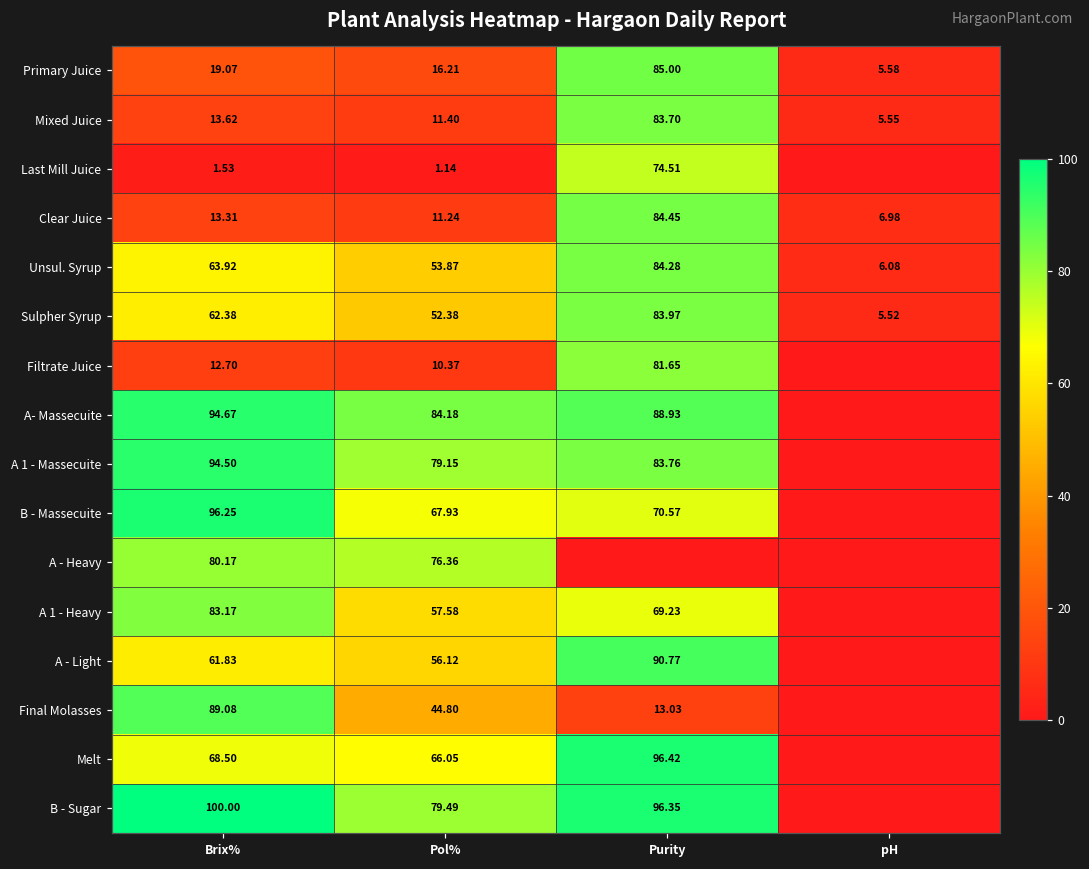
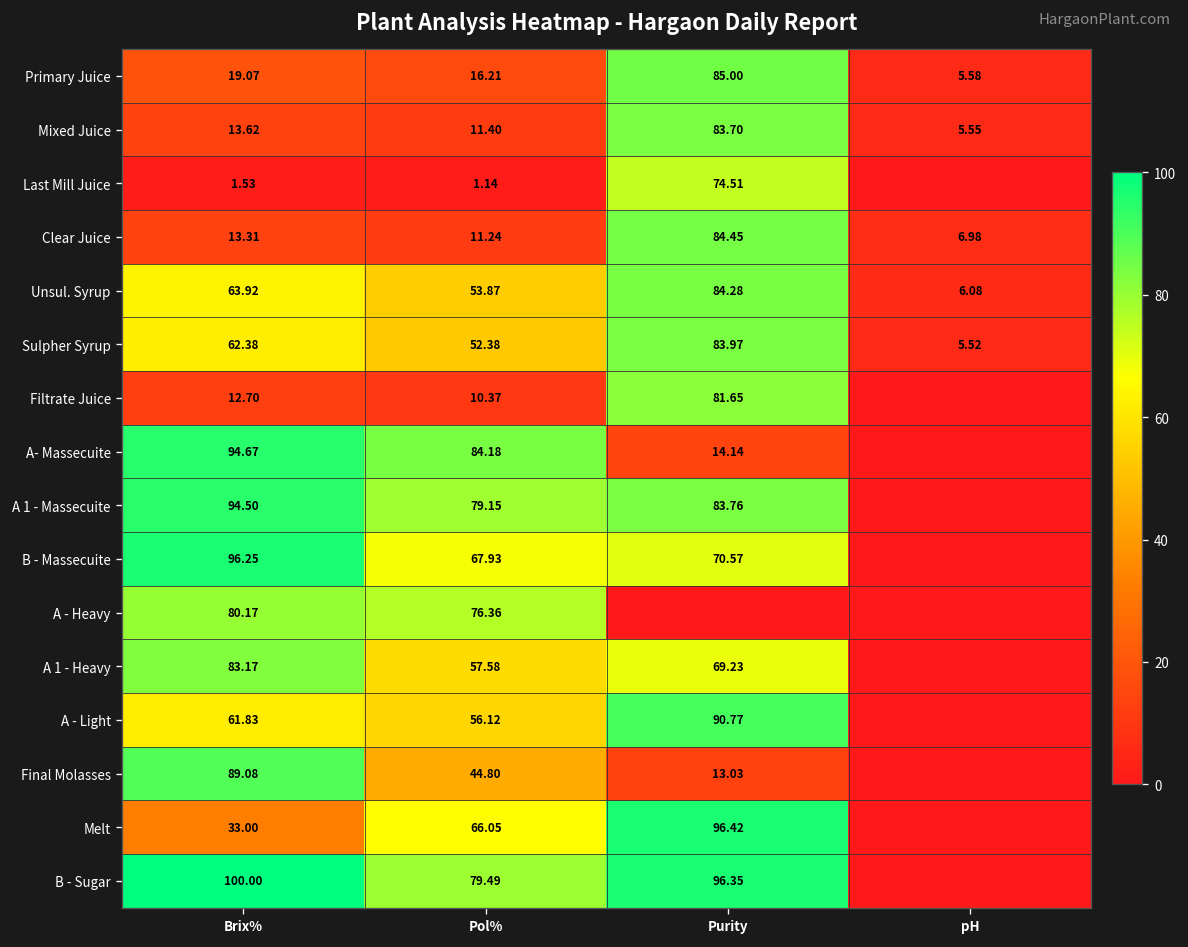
  {
    "Primary Juice": {
      "Brix%": 19.07,
      "Pol%": 16.21,
      "Purity": 85.00,
      "pH": 5.58
    },
    "Mixed Juice": {
      "Brix%": 13.62,
      "Pol%": 11.40,
      "Purity": 83.70,
      "pH": 5.55
    },
    "Last Mill Juice": {
      "Brix%": 1.53,
      "Pol%": 1.14,
      "Purity": 74.51
    },
    "Clear Juice": {
      "Brix%": 13.31,
      "Pol%": 11.24,
      "Purity": 84.45,
      "pH": 6.98
    },
    "Unsul. Syrup": {
      "Brix%": 63.92,
      "Pol%": 53.87,
      "Purity": 84.28,
      "pH": 6.08
    },
    "Sulpher Syrup": {
      "Brix%": 62.38,
      "Pol%": 52.38,
      "Purity": 83.97,
      "pH": 5.52
    },
    "Filtrate Juice": {
      "Brix%": 12.70,
      "Pol%": 10.37,
      "Purity": 81.65
    },
    "A- Massecuite": {
      "Brix%": 94.67,
      "Pol%": 84.18,
-     "Purity": 88.93
+     "Purity": 14.14
    },
    "A 1 - Massecuite": {
      "Brix%": 94.50,
      "Pol%": 79.15,
      "Purity": 83.76
    },
    "B - Massecuite": {
      "Brix%": 96.25,
      "Pol%": 67.93,
      "Purity": 70.57
    },
    "A - Heavy": {
      "Brix%": 80.17,
      "Pol%": 76.36
    },
    "A 1 - Heavy": {
      "Brix%": 83.17,
      "Pol%": 57.58,
      "Purity": 69.23
    },
    "A - Light": {
      "Brix%": 61.83,
      "Pol%": 56.12,
      "Purity": 90.77
    },
    "Final Molasses": {
      "Brix%": 89.08,
      "Pol%": 44.80,
      "Purity": 13.03
    },
    "Melt": {
-     "Brix%": 68.50,
+     "Brix%": 33.00,
      "Pol%": 66.05,
      "Purity": 96.42
    },
    "B - Sugar": {
      "Brix%": 100.00,
      "Pol%": 79.49,
      "Purity": 96.35
    }
  }
